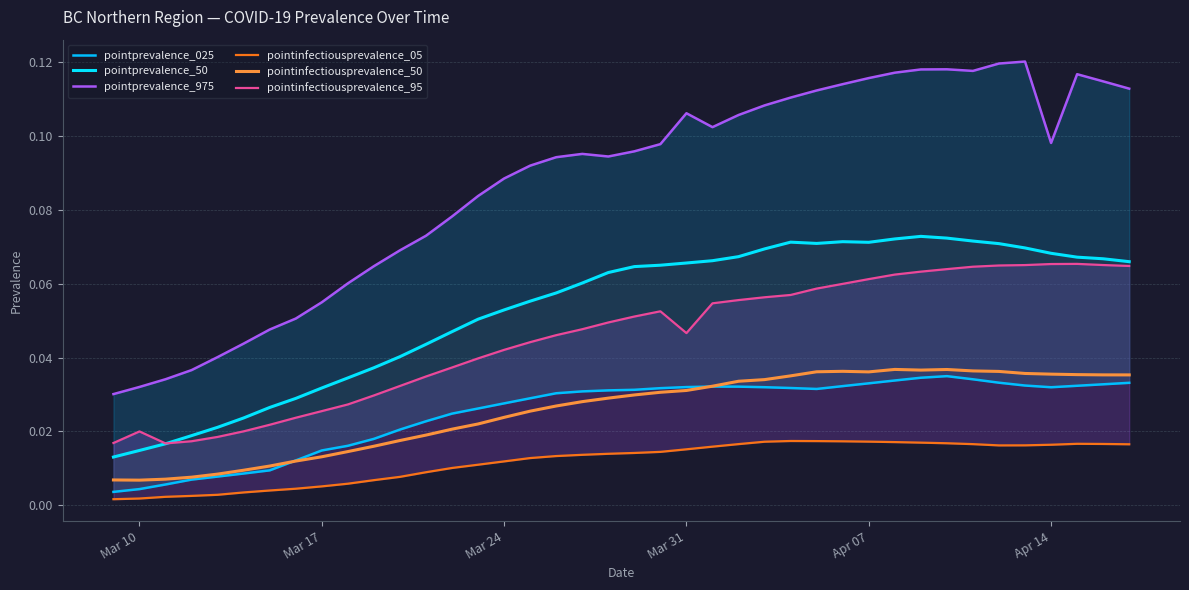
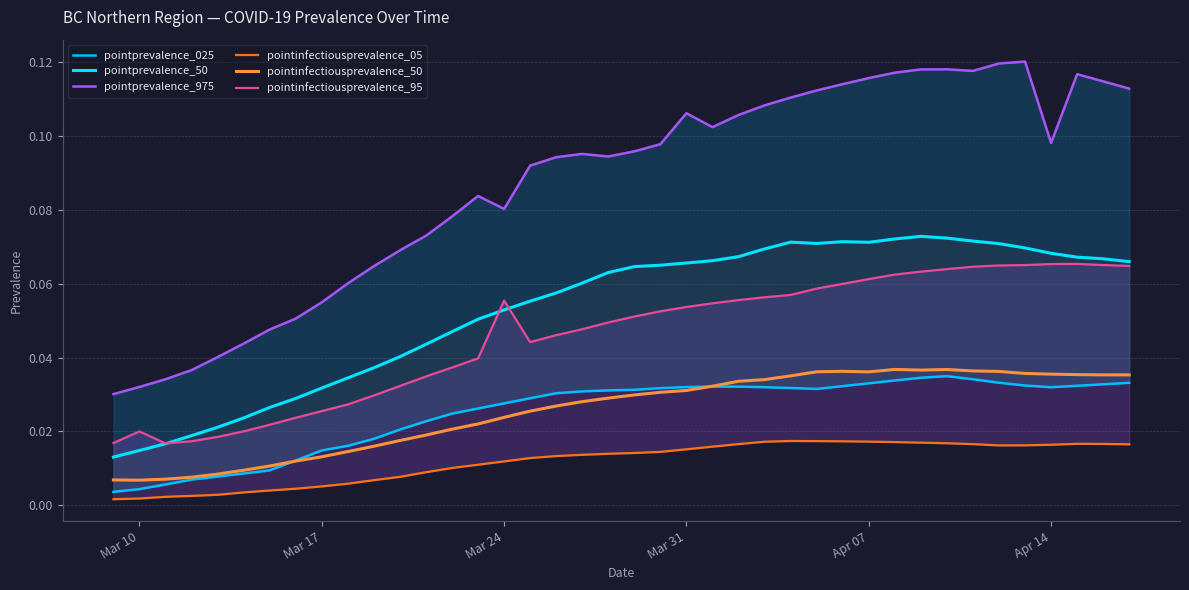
  {
    "pointprevalence_975": {
      "Mar 10": 0.032,
      "Mar 17": 0.055,
-     "Mar 24": 0.089,
+     "Mar 24": 0.080,
      "Mar 31": 0.106,
      "Apr 07": 0.116,
      "Apr 14": 0.098
    },
    "pointinfectiousprevalence_95": {
      "Mar 10": 0.020,
      "Mar 17": 0.025,
-     "Mar 24": 0.042,
-     "Mar 31": 0.047,
+     "Mar 24": 0.055,
+     "Mar 31": 0.054,
      "Apr 07": 0.061,
      "Apr 14": 0.065
    }
  }
